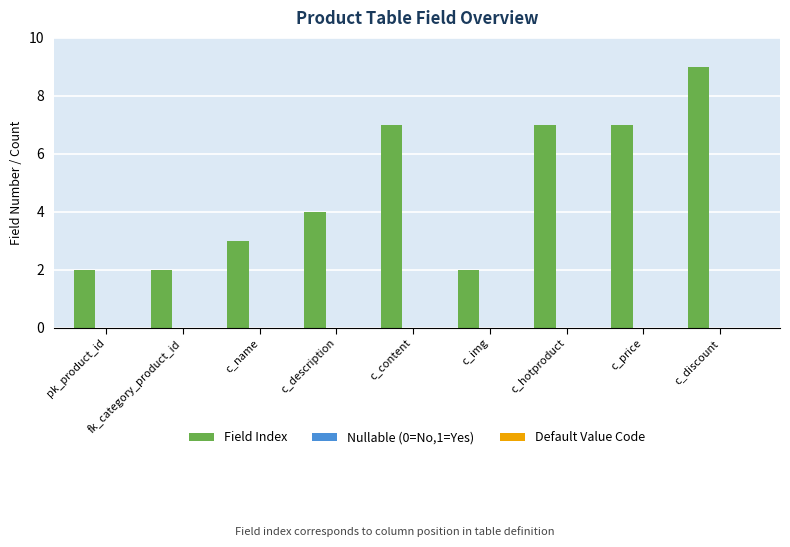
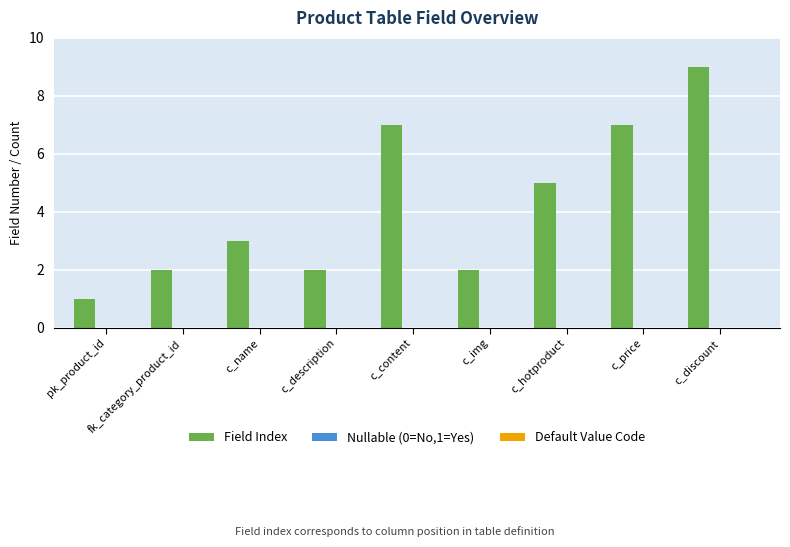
  {
    "Field Index": {
-     "pk_product_id": 2,
+     "pk_product_id": 1,
      "fk_category_product_id": 2,
      "c_name": 3,
-     "c_description": 4,
+     "c_description": 2,
      "c_content": 7,
      "c_img": 2,
-     "c_hotproduct": 7,
+     "c_hotproduct": 5,
      "c_price": 7,
      "c_discount": 9
    },
    "Nullable (0=No,1=Yes)": {
      "pk_product_id": 0,
      "fk_category_product_id": 0,
      "c_name": 0,
      "c_description": 0,
      "c_content": 0,
      "c_img": 0,
      "c_hotproduct": 0,
      "c_price": 0,
      "c_discount": 0
    },
    "Default Value Code": {
      "pk_product_id": 0,
      "fk_category_product_id": 0,
      "c_name": 0,
      "c_description": 0,
      "c_content": 0,
      "c_img": 0,
      "c_hotproduct": 0,
      "c_price": 0,
      "c_discount": 0
    }
  }
